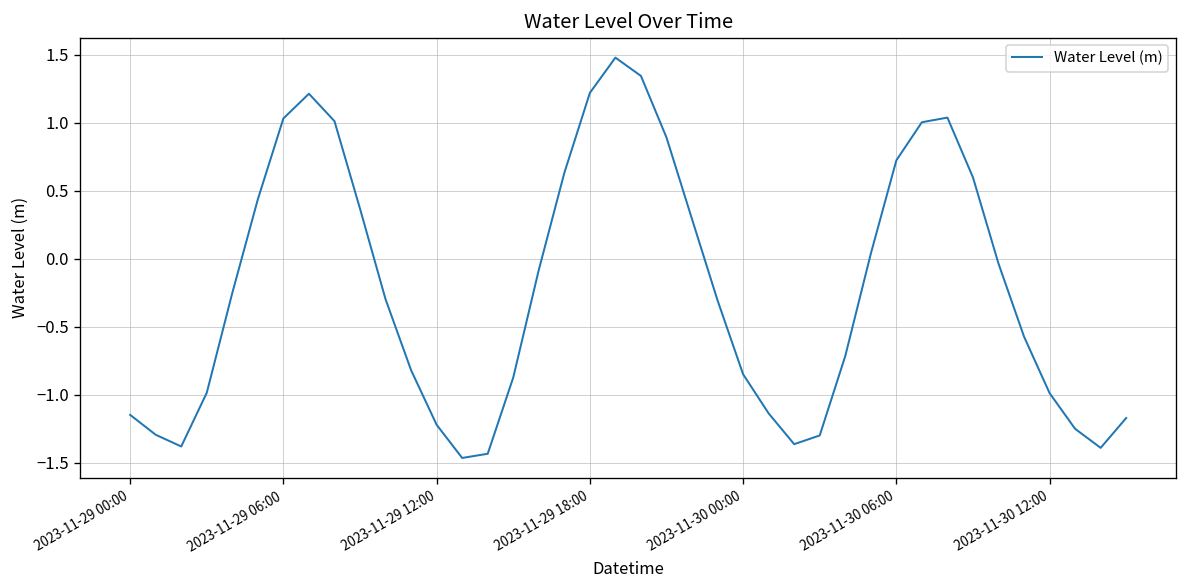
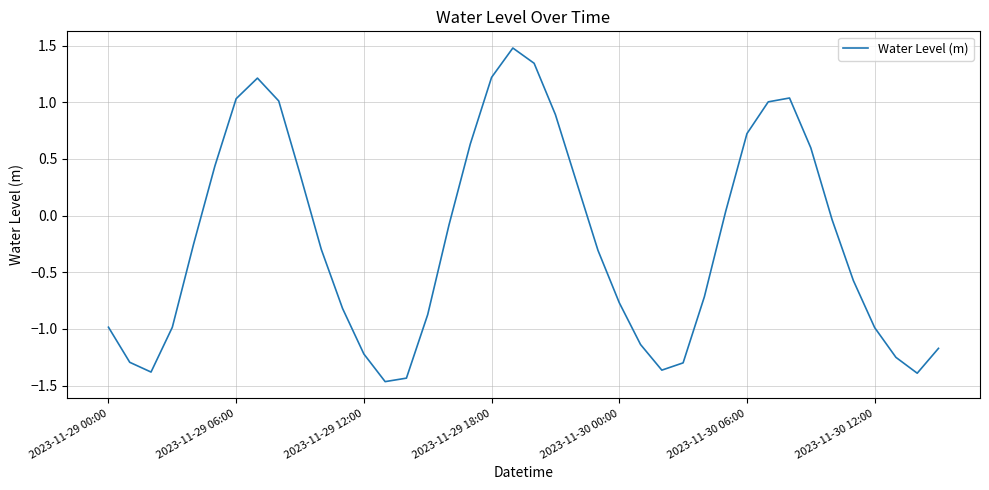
  {
-   "2023-11-29 00:00": -1.15,
+   "2023-11-29 00:00": -0.98,
    "2023-11-29 06:00": 1.03,
    "2023-11-29 12:00": -1.22,
    "2023-11-29 18:00": 1.22,
-   "2023-11-30 00:00": -0.85,
+   "2023-11-30 00:00": -0.77,
    "2023-11-30 06:00": 0.72,
    "2023-11-30 12:00": -0.99
  }
